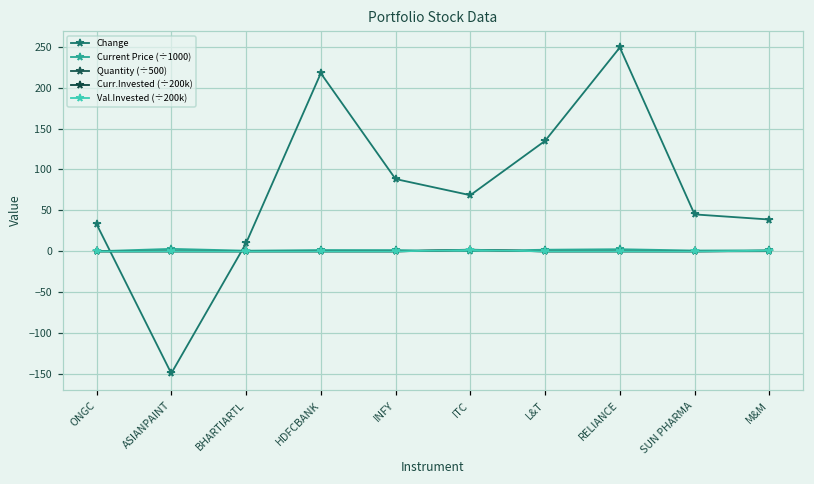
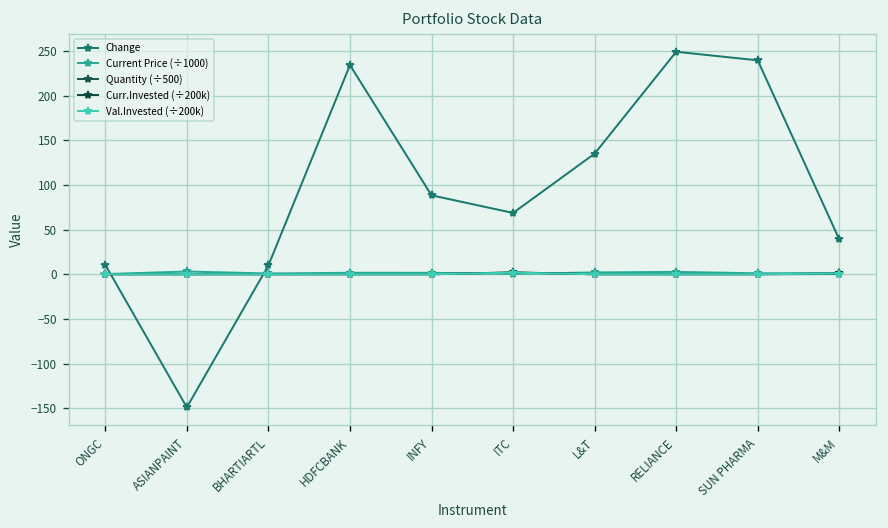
  {
    "Change": {
-     "ONGC": 30,
+     "ONGC": 10,
      "ASIANPAINT": -150,
      "BHARTIARTL": 10,
-     "HDFCBANK": 220,
+     "HDFCBANK": 230,
      "INFY": 90,
      "ITC": 70,
      "L&T": 130,
      "RELIANCE": 250,
-     "SUN PHARMA": 50,
+     "SUN PHARMA": 240,
      "M&M": 40
    }
  }
